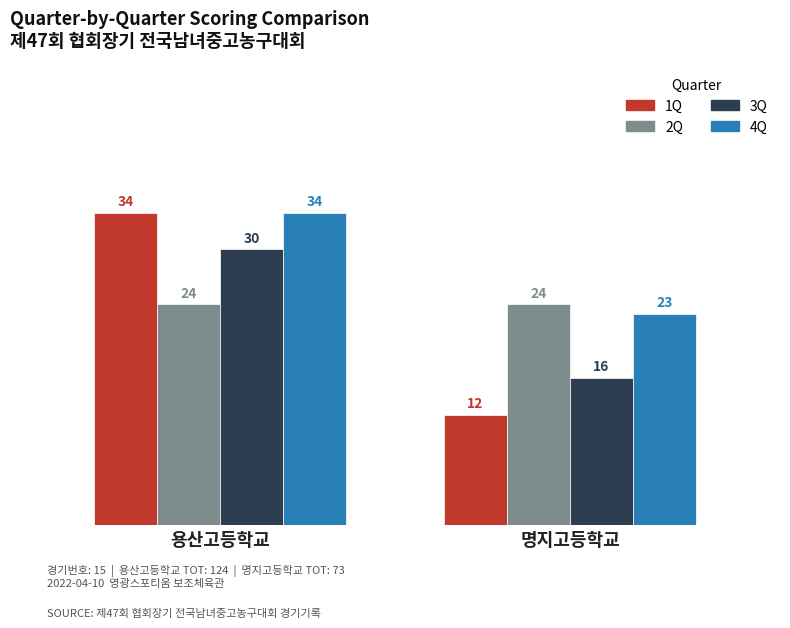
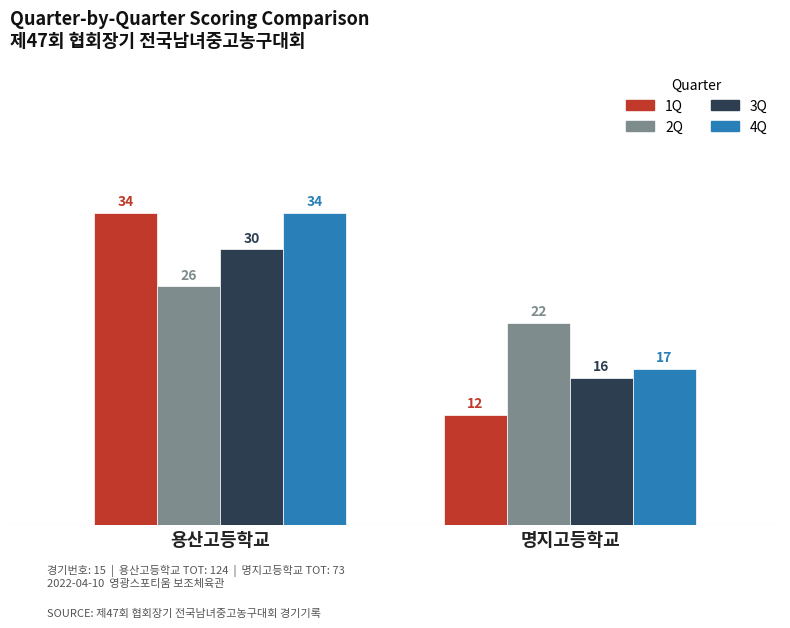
  {
    "1Q": {
      "용산고등학교": 34,
      "명지고등학교": 12
    },
    "2Q": {
-     "용산고등학교": 24,
-     "명지고등학교": 24
+     "용산고등학교": 26,
+     "명지고등학교": 22
    },
    "3Q": {
      "용산고등학교": 30,
      "명지고등학교": 16
    },
    "4Q": {
      "용산고등학교": 34,
-     "명지고등학교": 23
+     "명지고등학교": 17
    }
  }
